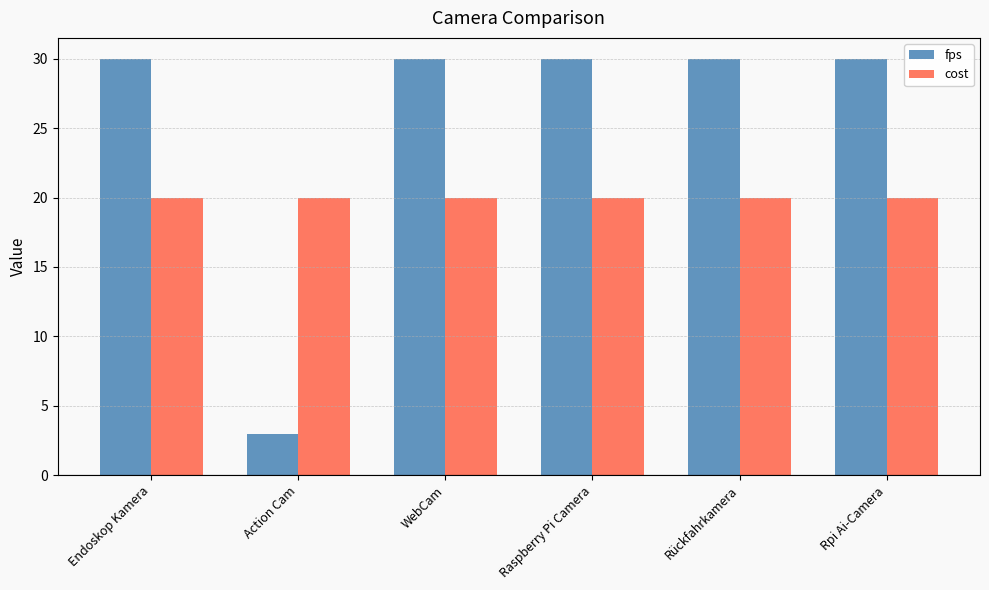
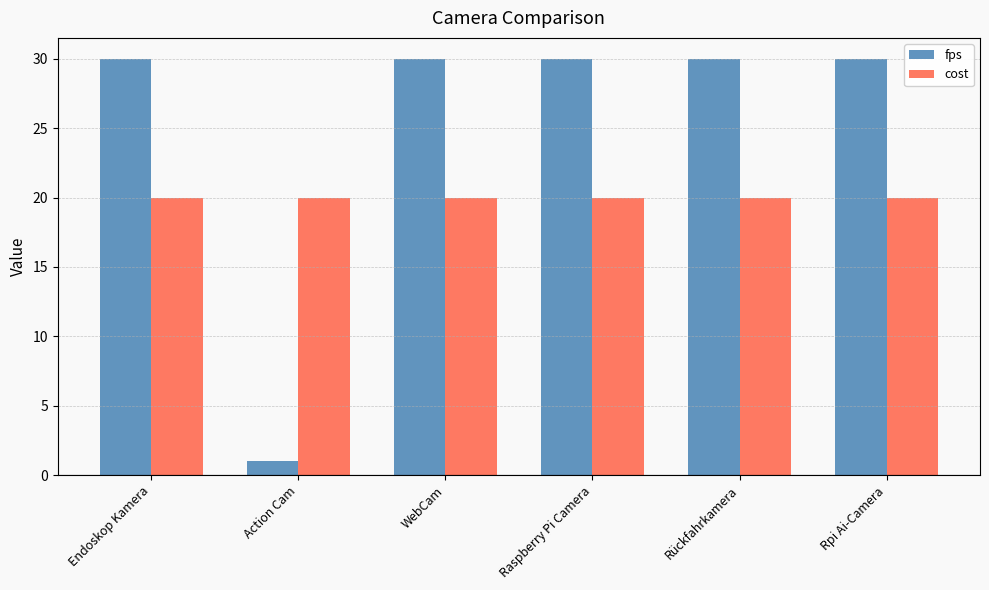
  {
    "fps": {
      "Endoskop Kamera": 30,
-     "Action Cam": 3,
+     "Action Cam": 1,
      "WebCam": 30,
      "Raspberry Pi Camera": 30,
      "Rückfahrkamera": 30,
      "Rpi Ai-Camera": 30
    },
    "cost": {
      "Endoskop Kamera": 20,
      "Action Cam": 20,
      "WebCam": 20,
      "Raspberry Pi Camera": 20,
      "Rückfahrkamera": 20,
      "Rpi Ai-Camera": 20
    }
  }
